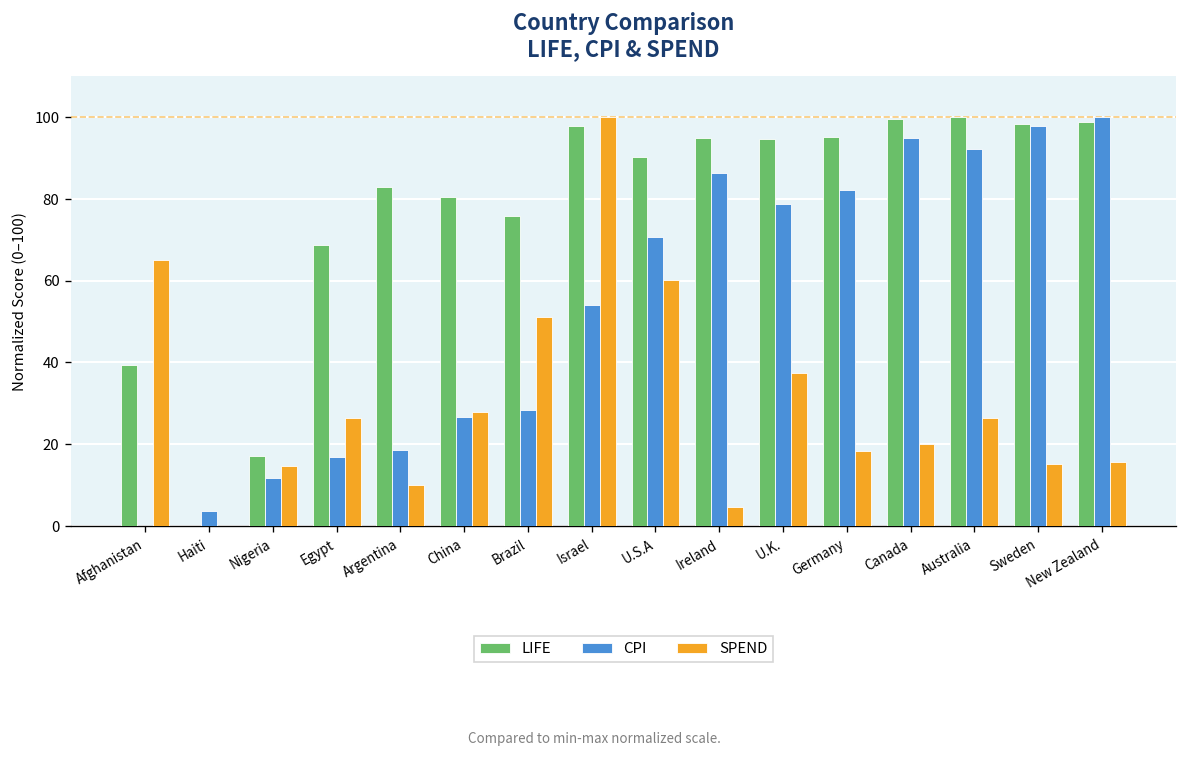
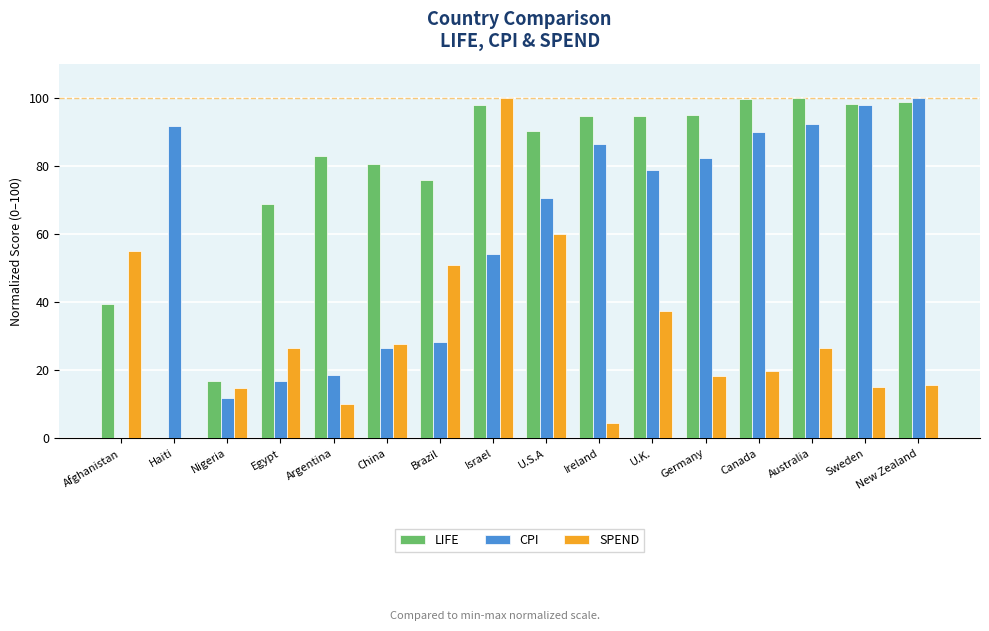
  {
    "LIFE": {
      "Afghanistan": 39,
      "Haiti": 0,
      "Nigeria": 17,
      "Egypt": 69,
      "Argentina": 83,
      "China": 81,
      "Brazil": 76,
      "Israel": 98,
      "U.S.A": 90,
      "Ireland": 95,
      "U.K.": 95,
      "Germany": 95,
      "Canada": 100,
      "Australia": 100,
      "Sweden": 98,
      "New Zealand": 99
    },
    "CPI": {
      "Afghanistan": 0,
-     "Haiti": 4,
+     "Haiti": 92,
      "Nigeria": 12,
      "Egypt": 17,
      "Argentina": 19,
      "China": 27,
      "Brazil": 28,
      "Israel": 54,
      "U.S.A": 71,
      "Ireland": 86,
      "U.K.": 79,
      "Germany": 82,
-     "Canada": 95,
+     "Canada": 90,
      "Australia": 92,
      "Sweden": 98,
      "New Zealand": 100
    },
    "SPEND": {
-     "Afghanistan": 65,
+     "Afghanistan": 55,
      "Haiti": 0,
      "Nigeria": 15,
      "Egypt": 26,
      "Argentina": 10,
      "China": 28,
      "Brazil": 51,
      "Israel": 100,
      "U.S.A": 60,
      "Ireland": 5,
      "U.K.": 37,
      "Germany": 18,
      "Canada": 20,
      "Australia": 26,
      "Sweden": 15,
      "New Zealand": 16
    }
  }
